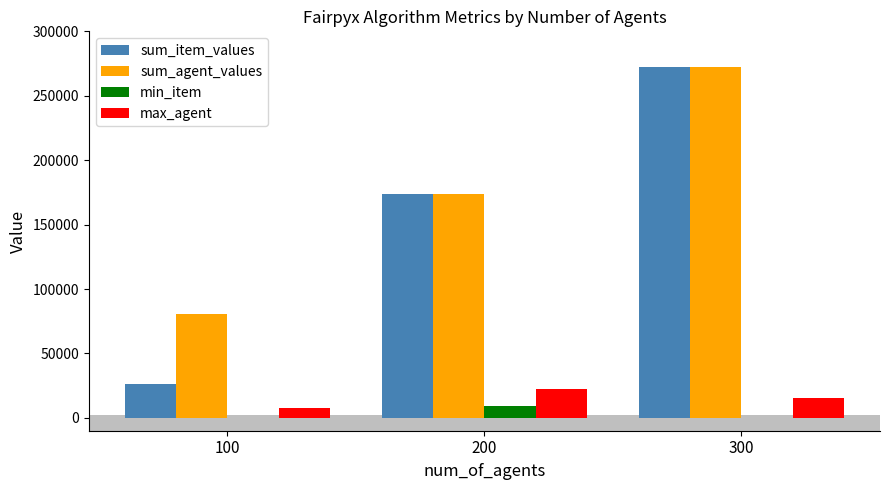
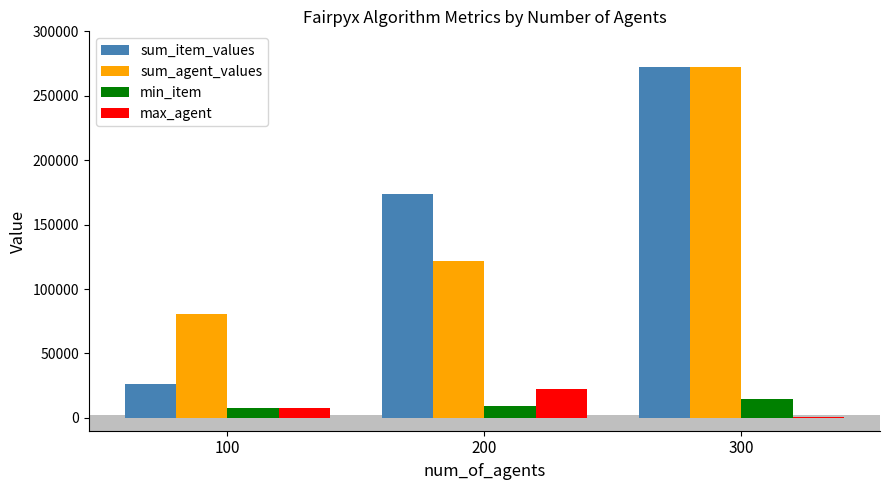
  {
    "sum_item_values": {
      "100": 26000,
      "200": 174000,
      "300": 272000
    },
    "sum_agent_values": {
      "100": 81000,
-     "200": 174000,
+     "200": 121000,
      "300": 272000
    },
    "min_item": {
-     "100": 0,
+     "100": 7000,
      "200": 9000,
-     "300": 0
+     "300": 15000
    },
    "max_agent": {
      "100": 8000,
      "200": 23000,
-     "300": 15000
+     "300": 1000
    }
  }
